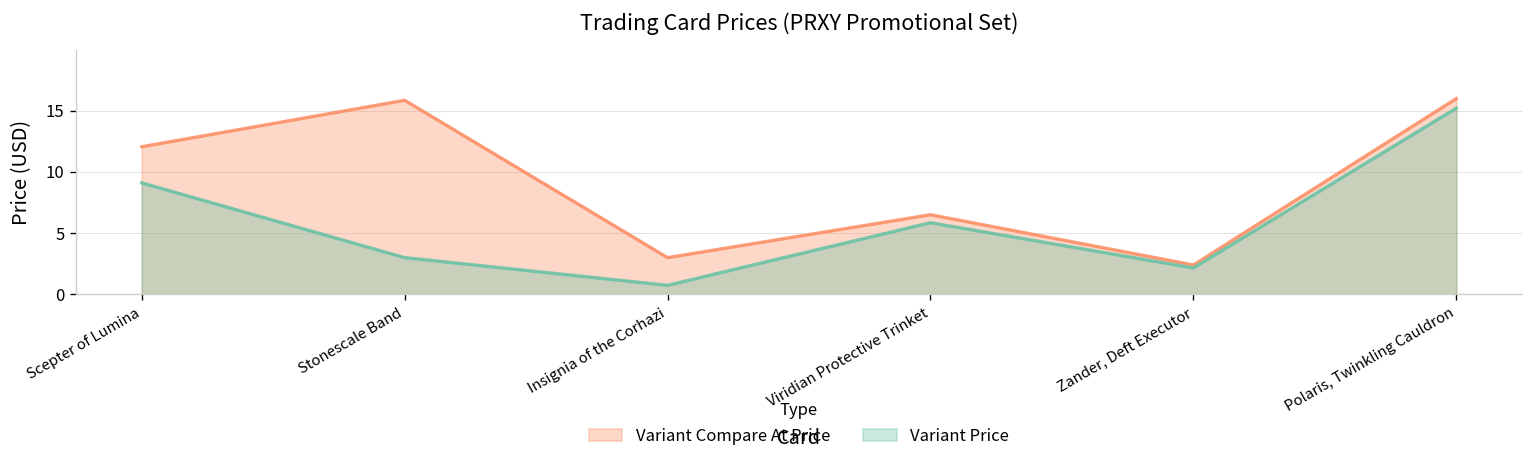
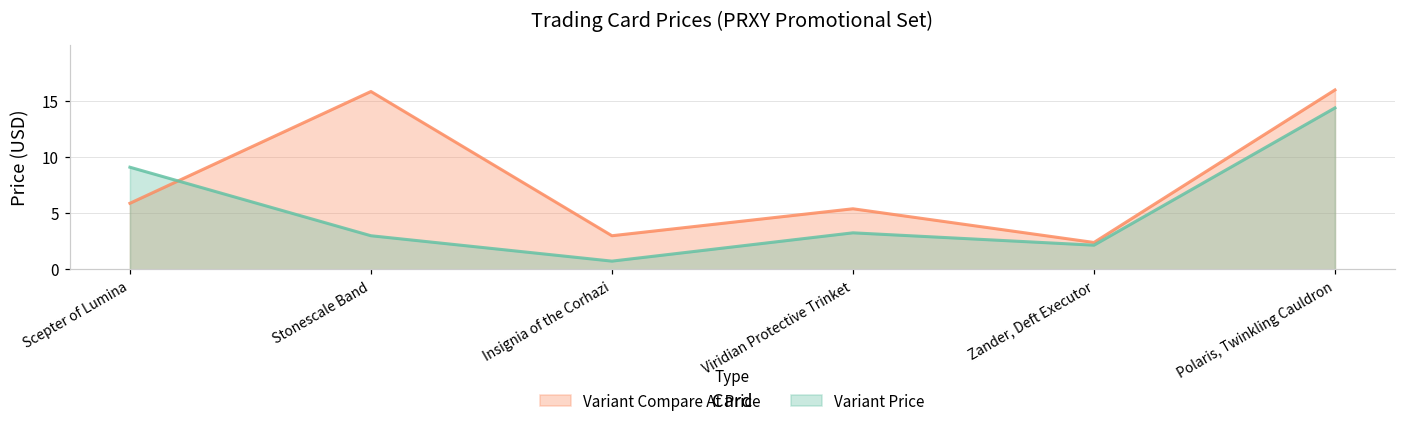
  {
    "Variant Compare At Price": {
-     "Scepter of Lumina": 12.1,
+     "Scepter of Lumina": 5.9,
      "Stonescale Band": 15.8,
      "Insignia of the Corhazi": 3.0,
-     "Viridian Protective Trinket": 6.5,
+     "Viridian Protective Trinket": 5.4,
      "Polaris, Twinkling Cauldron": 16.0
    },
    "Variant Price": {
      "Scepter of Lumina": 9.1,
      "Stonescale Band": 3.0,
      "Insignia of the Corhazi": 0.7,
-     "Viridian Protective Trinket": 5.9,
-     "Polaris, Twinkling Cauldron": 15.2
+     "Viridian Protective Trinket": 3.3,
+     "Polaris, Twinkling Cauldron": 14.4
    }
  }
